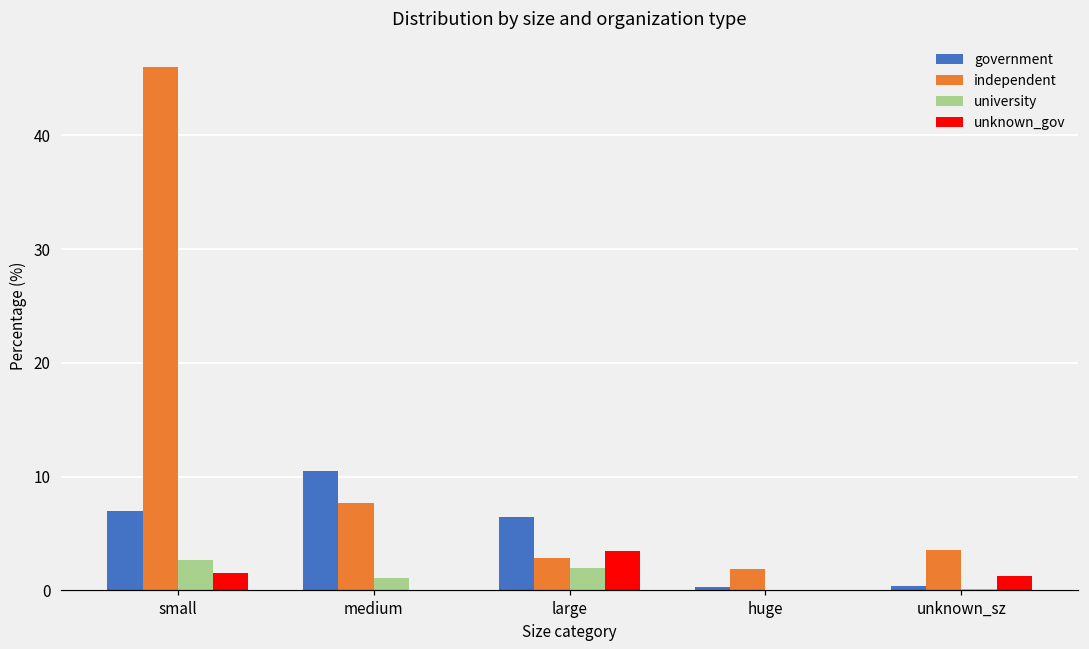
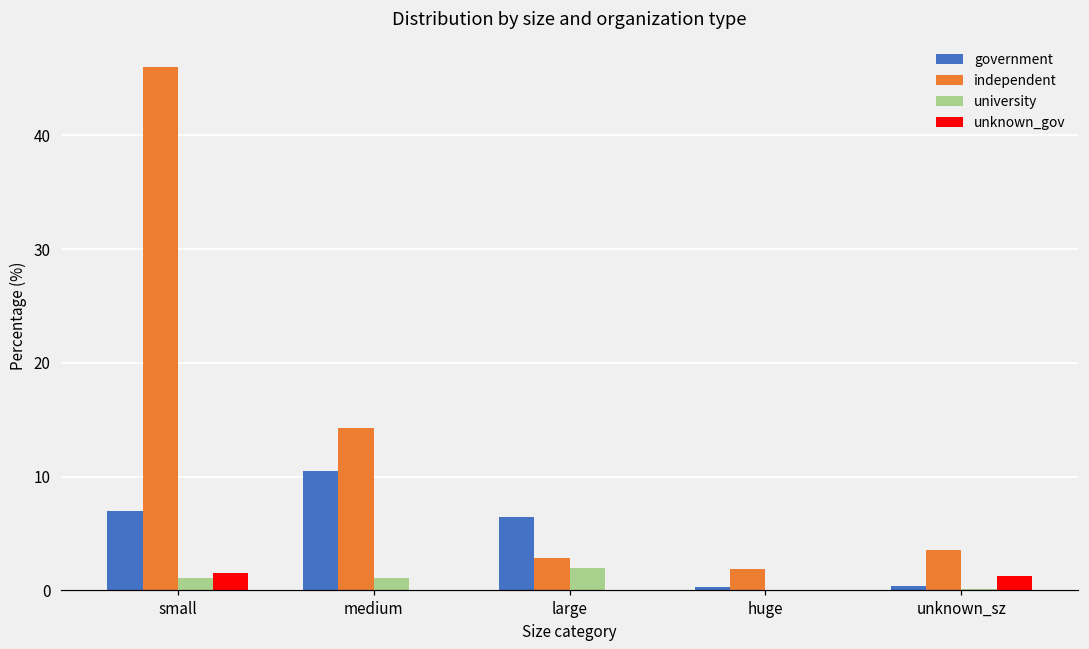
  {
    "government": {
      "small": 6.9,
      "medium": 10.5,
      "large": 6.4,
      "huge": 0.3,
      "unknown_sz": 0.4
    },
    "independent": {
      "small": 46.0,
-     "medium": 7.7,
+     "medium": 14.3,
      "large": 2.9,
      "huge": 1.9,
      "unknown_sz": 3.5
    },
    "university": {
-     "small": 2.7,
+     "small": 1.1,
      "medium": 1.1,
      "large": 2.0,
      "huge": 0.0
    },
    "unknown_gov": {
      "small": 1.5,
-     "large": 3.5,
+     "large": 0.0,
      "huge": 0.0,
      "unknown_sz": 1.3
    }
  }
